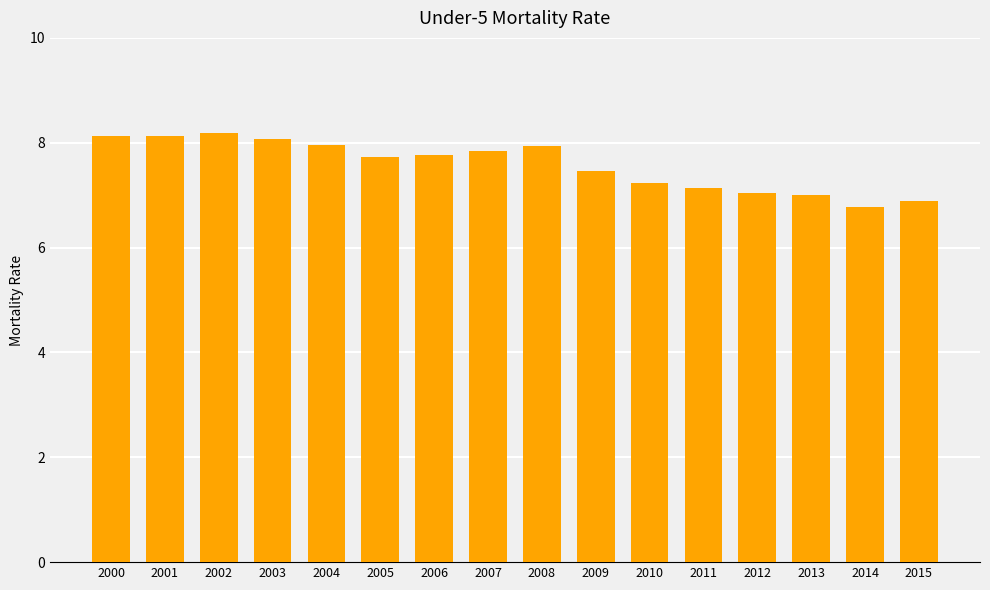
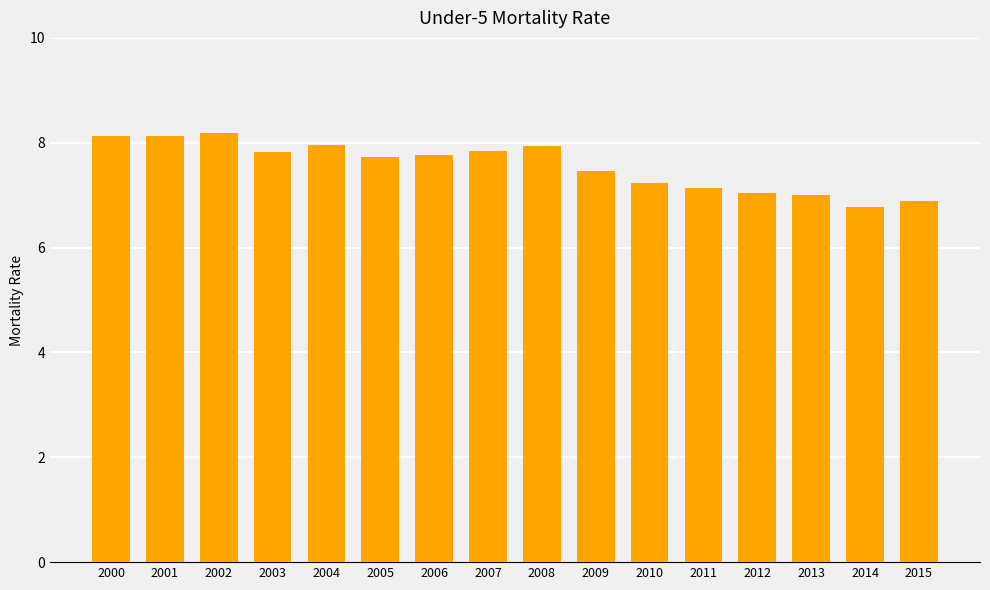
  {
    "2000": 8.1,
    "2001": 8.1,
    "2002": 8.2,
-   "2003": 8.1,
+   "2003": 7.8,
    "2004": 8.0,
    "2005": 7.7,
    "2006": 7.8,
    "2007": 7.8,
    "2008": 7.9,
    "2009": 7.5,
    "2010": 7.2,
    "2011": 7.1,
    "2012": 7.0,
    "2013": 7.0,
    "2014": 6.8,
    "2015": 6.9
  }
